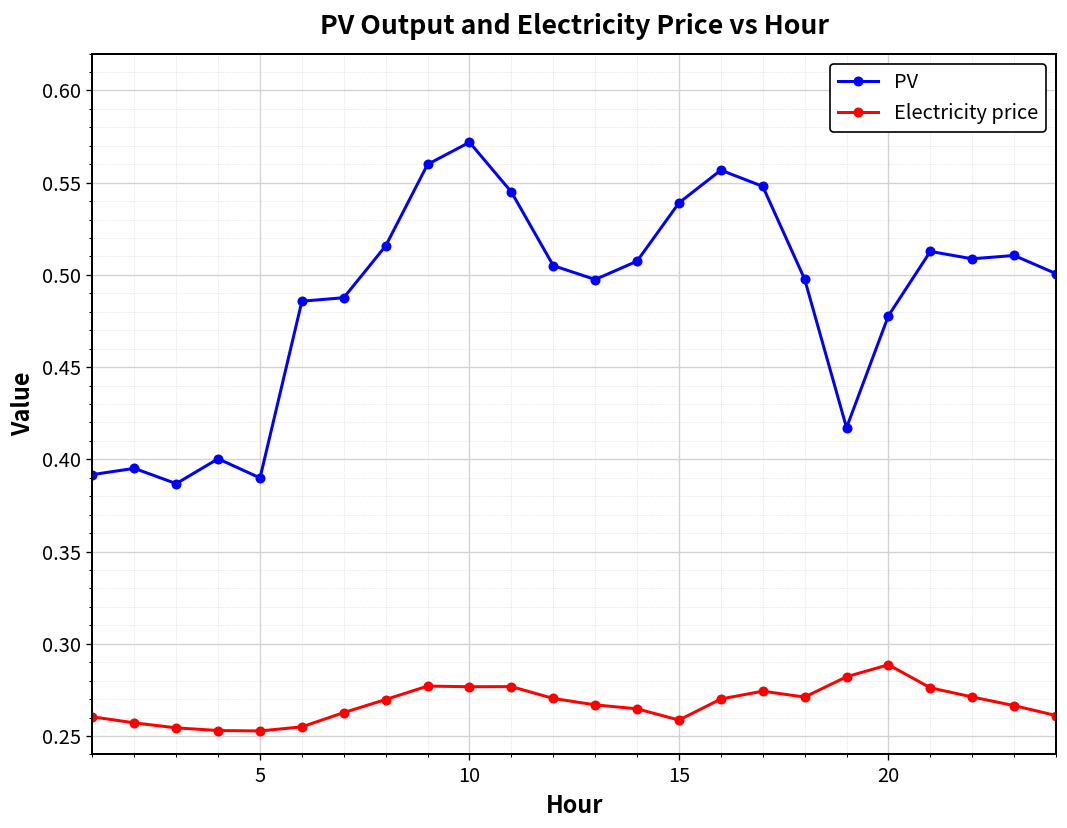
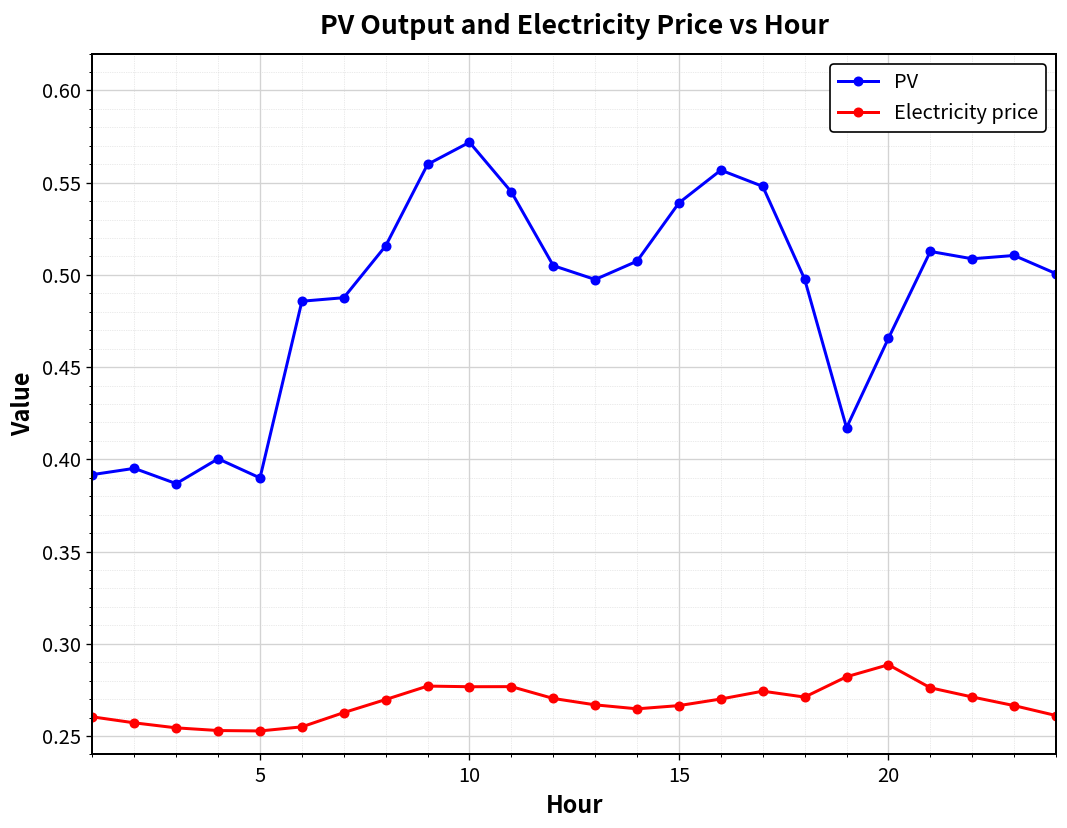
  {
    "PV": {
      "5": 0.390,
      "10": 0.572,
      "15": 0.539,
-     "20": 0.478
+     "20": 0.466
    },
    "Electricity price": {
      "5": 0.253,
      "10": 0.277,
-     "15": 0.259,
+     "15": 0.266,
      "20": 0.289
    }
  }
